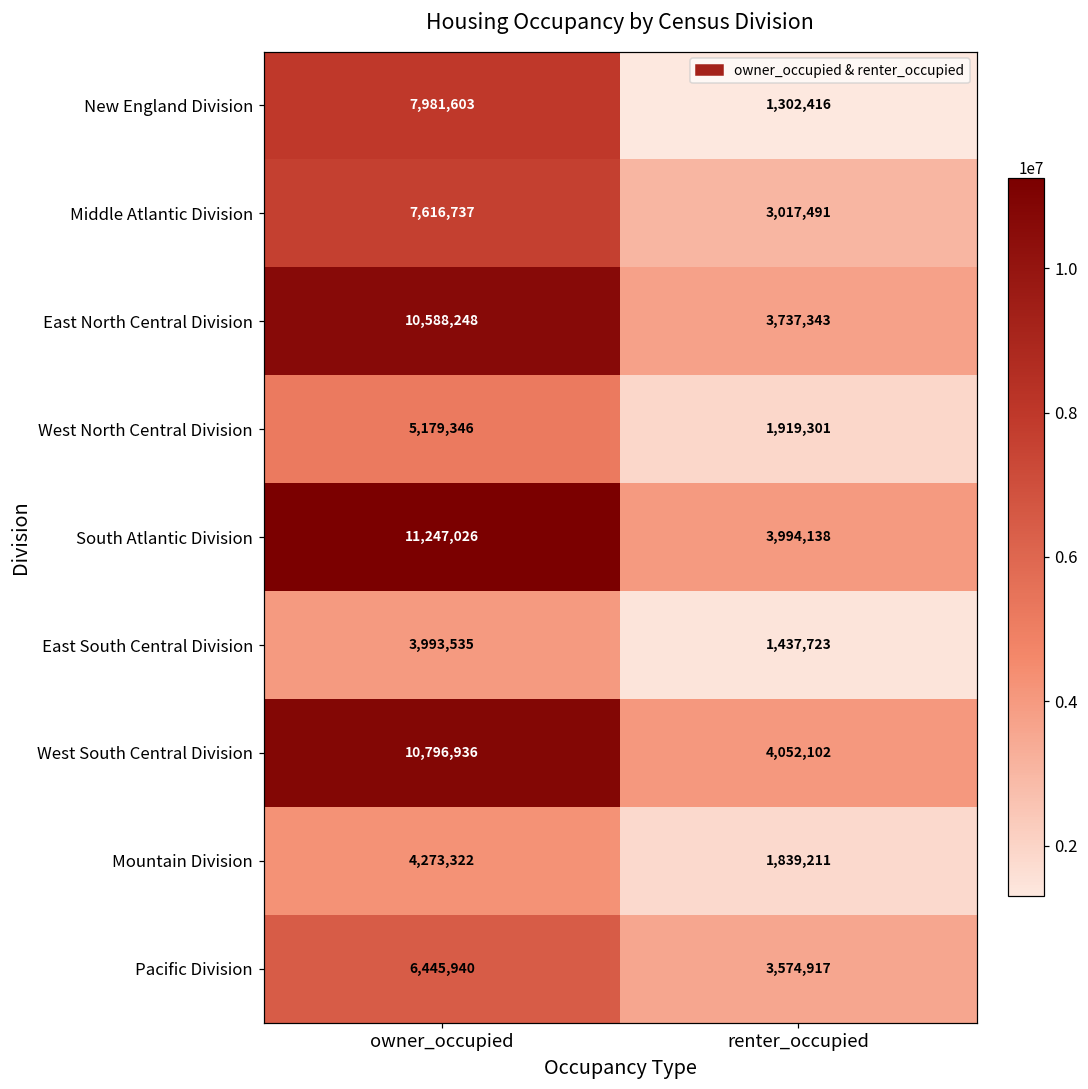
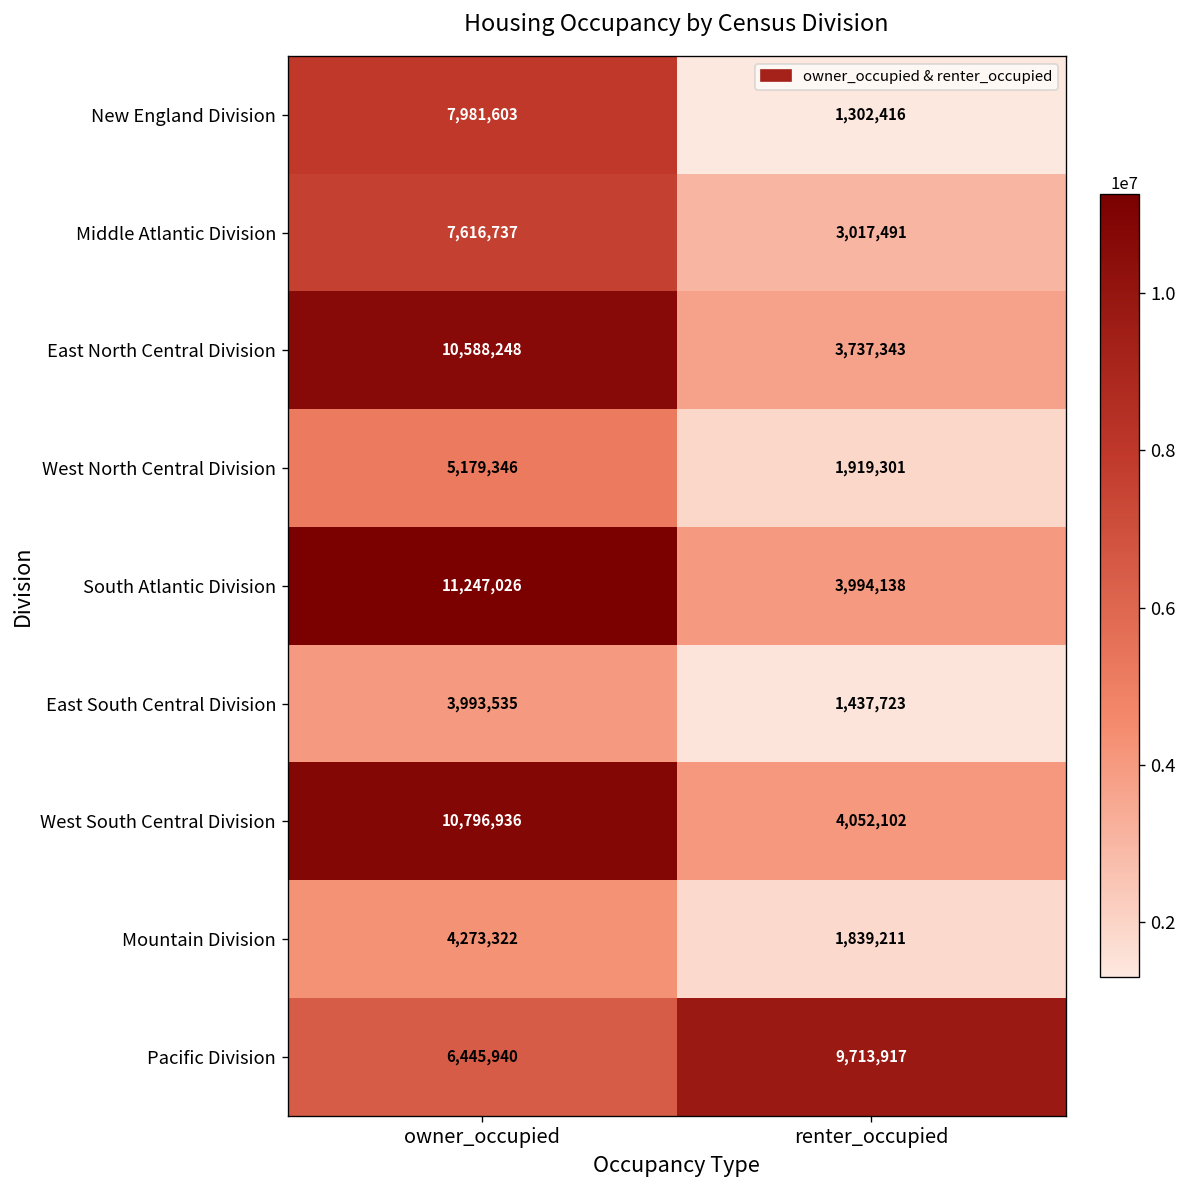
  {
    "New England Division": {
      "owner_occupied": "7,981,603",
      "renter_occupied": "1,302,416"
    },
    "Middle Atlantic Division": {
      "owner_occupied": "7,616,737",
      "renter_occupied": "3,017,491"
    },
    "East North Central Division": {
      "owner_occupied": "10,588,248",
      "renter_occupied": "3,737,343"
    },
    "West North Central Division": {
      "owner_occupied": "5,179,346",
      "renter_occupied": "1,919,301"
    },
    "South Atlantic Division": {
      "owner_occupied": "11,247,026",
      "renter_occupied": "3,994,138"
    },
    "East South Central Division": {
      "owner_occupied": "3,993,535",
      "renter_occupied": "1,437,723"
    },
    "West South Central Division": {
      "owner_occupied": "10,796,936",
      "renter_occupied": "4,052,102"
    },
    "Mountain Division": {
      "owner_occupied": "4,273,322",
      "renter_occupied": "1,839,211"
    },
    "Pacific Division": {
      "owner_occupied": "6,445,940",
-     "renter_occupied": "3,574,917"
+     "renter_occupied": "9,713,917"
    }
  }
